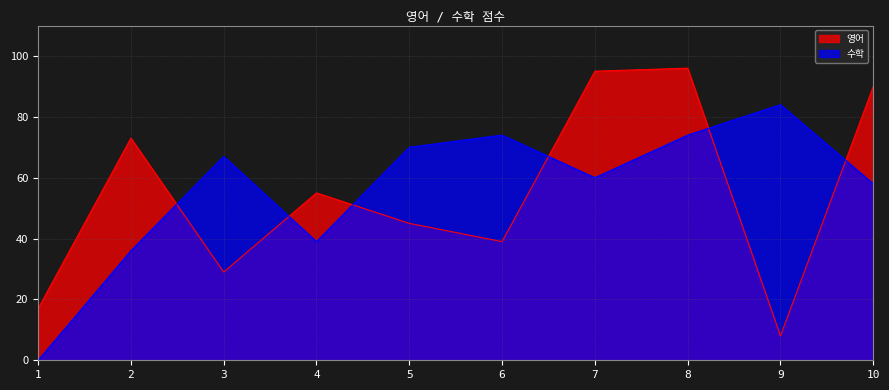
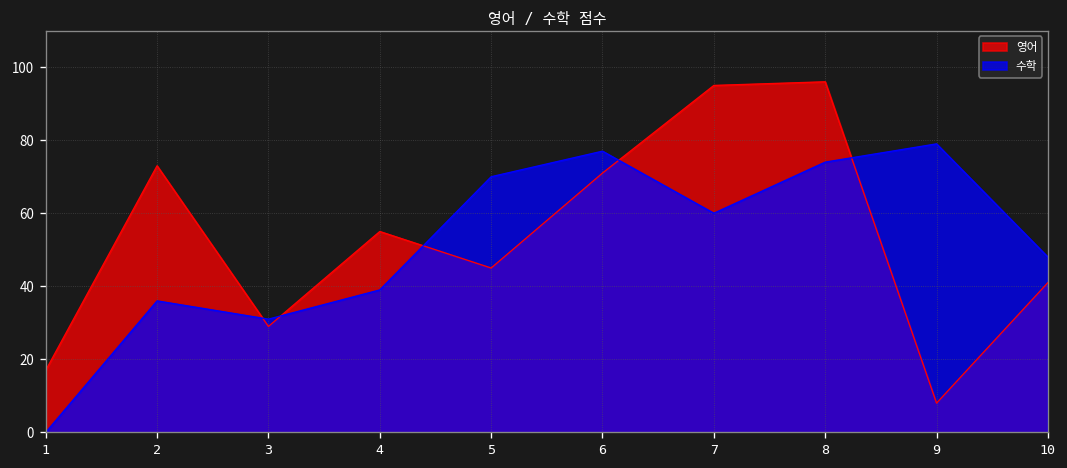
  {
    "영어": {
      "1": 17,
      "2": 73,
      "3": 29,
      "4": 55,
      "5": 45,
-     "6": 39,
+     "6": 71,
      "7": 95,
      "8": 96,
      "9": 8,
-     "10": 90
+     "10": 41
    },
    "수학": {
      "1": 0,
      "2": 36,
-     "3": 67,
+     "3": 31,
      "4": 39,
      "5": 70,
-     "6": 74,
+     "6": 77,
      "7": 60,
      "8": 74,
-     "9": 84,
-     "10": 58
+     "9": 79,
+     "10": 48
    }
  }
